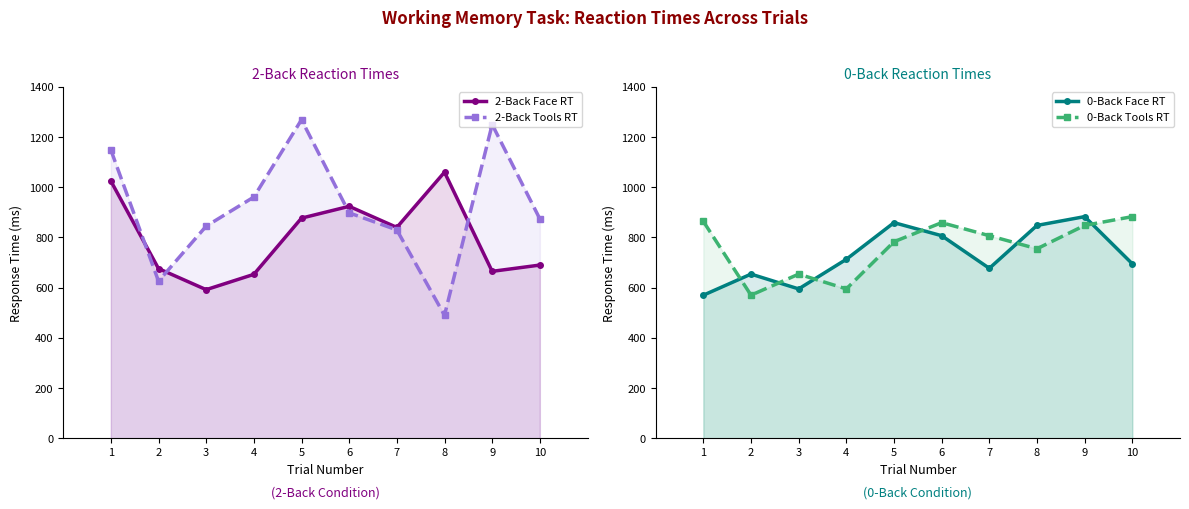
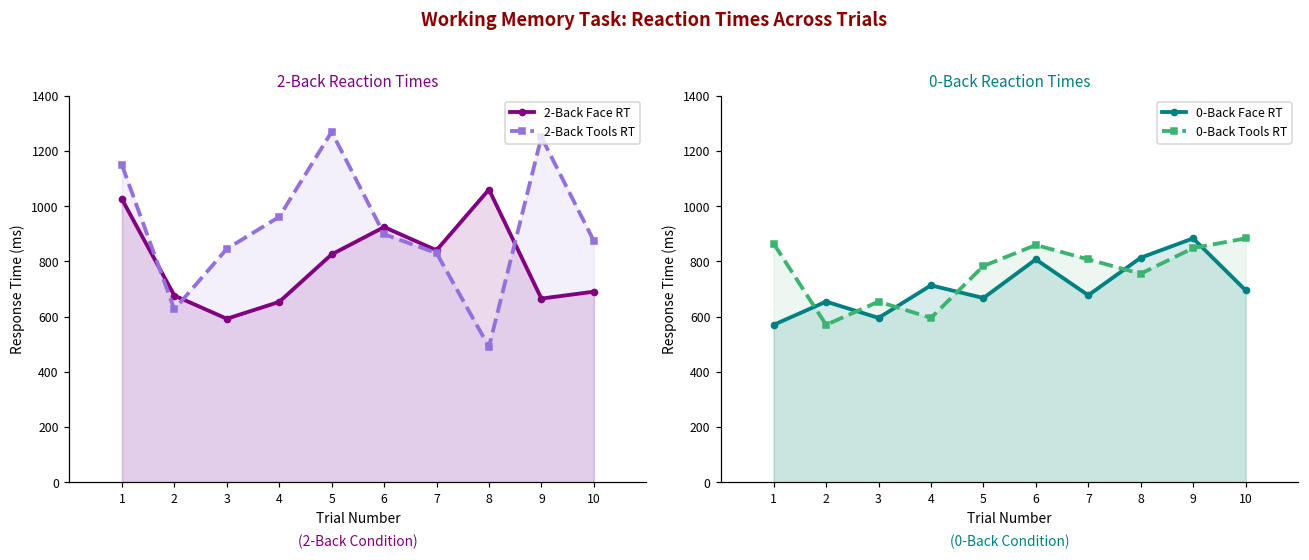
  {
    "2-Back Reaction Times": {
      "2-Back Face RT": {
        "1": 1030,
        "2": 680,
        "3": 590,
        "4": 650,
-       "5": 880,
+       "5": 830,
        "6": 920,
        "8": 1060,
        "9": 670,
        "10": 690
      },
      "2-Back Tools RT": {
        "1": 1150,
        "2": 630,
        "3": 850,
        "4": 960,
        "5": 1270,
        "6": 900,
        "8": 490,
        "10": 870
      }
    },
    "0-Back Reaction Times": {
      "0-Back Face RT": {
        "1": 570,
        "2": 650,
        "3": 600,
        "4": 710,
-       "5": 860,
+       "5": 670,
        "6": 810,
        "7": 680,
-       "8": 850,
+       "8": 810,
        "9": 880,
        "10": 700
      },
      "0-Back Tools RT": {
        "1": 860,
        "2": 570,
        "3": 650,
        "4": 600,
        "5": 780,
        "6": 860,
        "7": 810,
        "8": 760,
        "9": 850,
        "10": 880
      }
    }
  }
